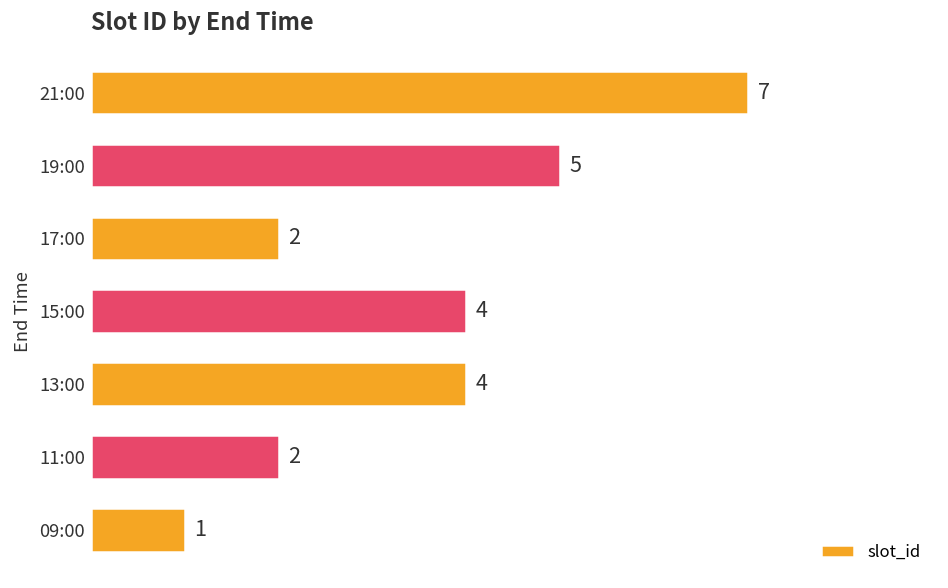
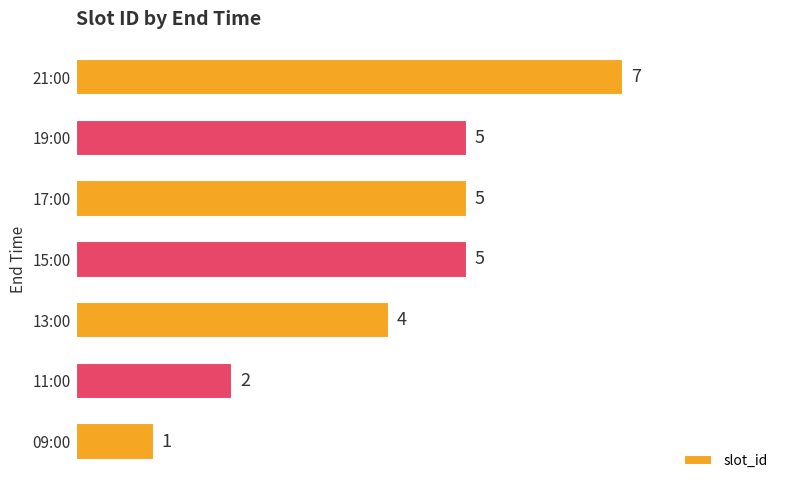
  {
    "21:00": 7,
    "19:00": 5,
-   "17:00": 2,
-   "15:00": 4,
+   "17:00": 5,
+   "15:00": 5,
    "13:00": 4,
    "11:00": 2,
    "09:00": 1
  }
